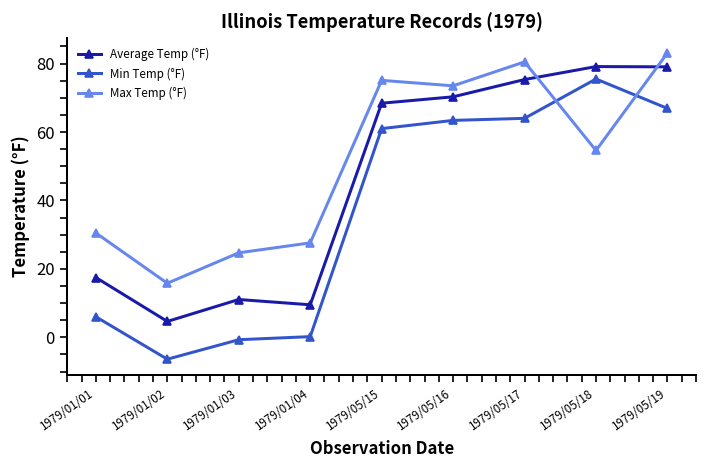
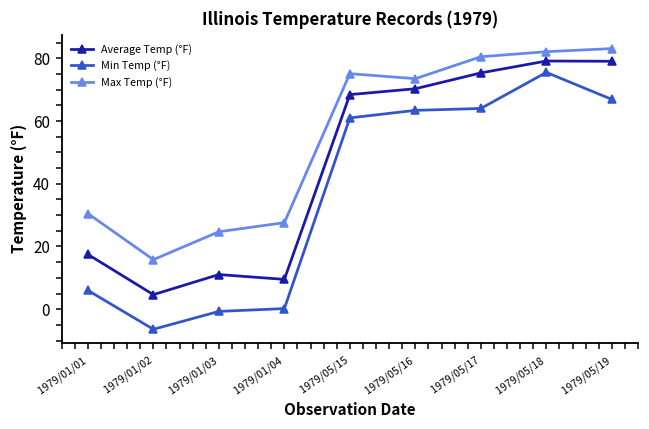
  {
    "Average Temp (°F)": {
      "1979/01/01": 17,
      "1979/01/02": 5,
      "1979/01/03": 11,
      "1979/01/04": 10,
      "1979/05/15": 68,
      "1979/05/16": 70,
      "1979/05/17": 75,
      "1979/05/18": 79,
      "1979/05/19": 79
    },
    "Min Temp (°F)": {
      "1979/01/01": 6,
      "1979/01/02": -6,
      "1979/01/03": -1,
      "1979/01/04": 0,
      "1979/05/15": 61,
      "1979/05/16": 63,
      "1979/05/17": 64,
      "1979/05/18": 76,
      "1979/05/19": 67
    },
    "Max Temp (°F)": {
      "1979/01/01": 31,
      "1979/01/02": 16,
      "1979/01/03": 25,
      "1979/01/04": 28,
      "1979/05/15": 75,
      "1979/05/16": 74,
      "1979/05/17": 81,
-     "1979/05/18": 55,
+     "1979/05/18": 82,
      "1979/05/19": 83
    }
  }
